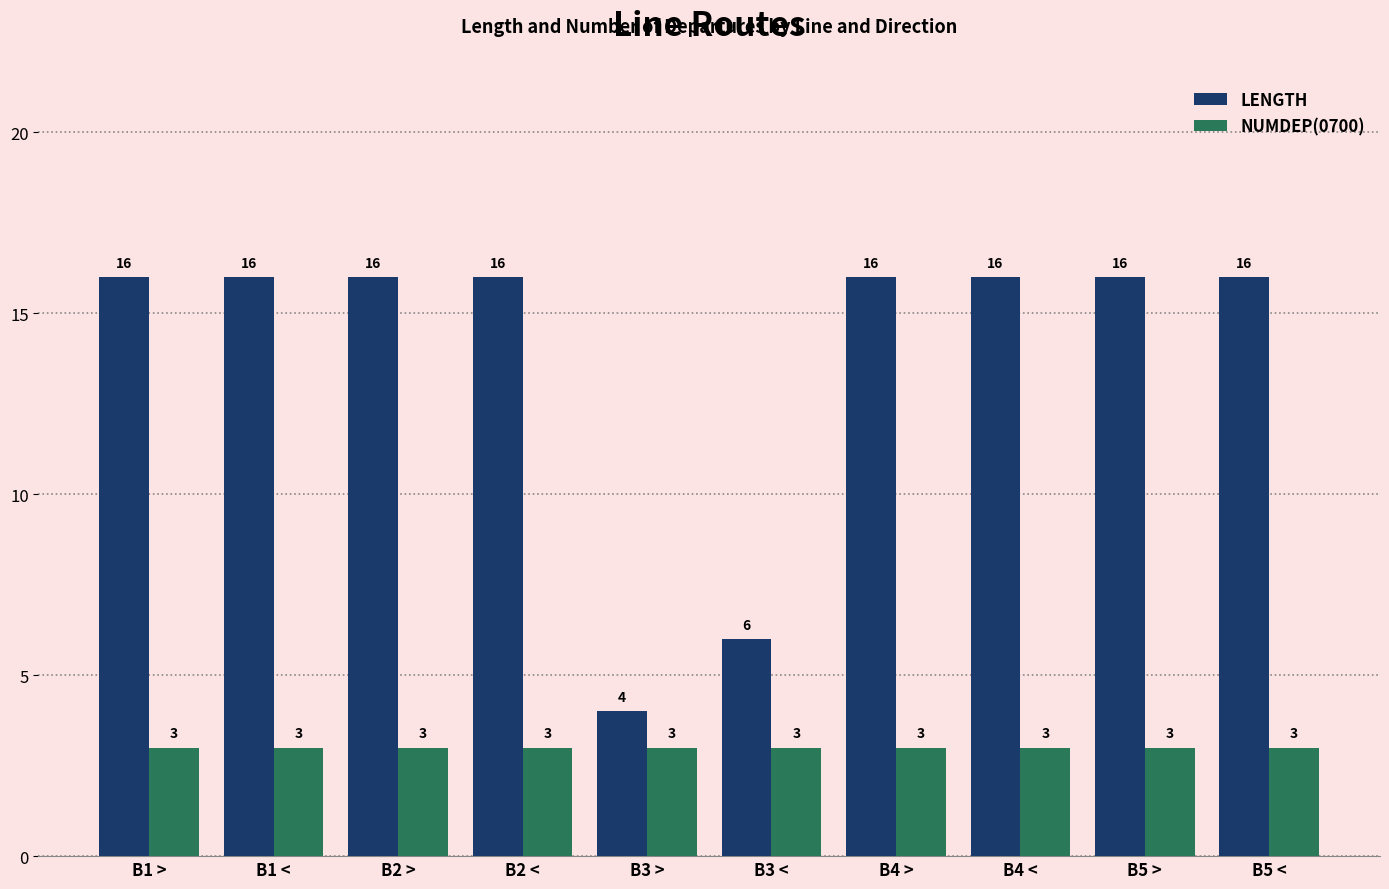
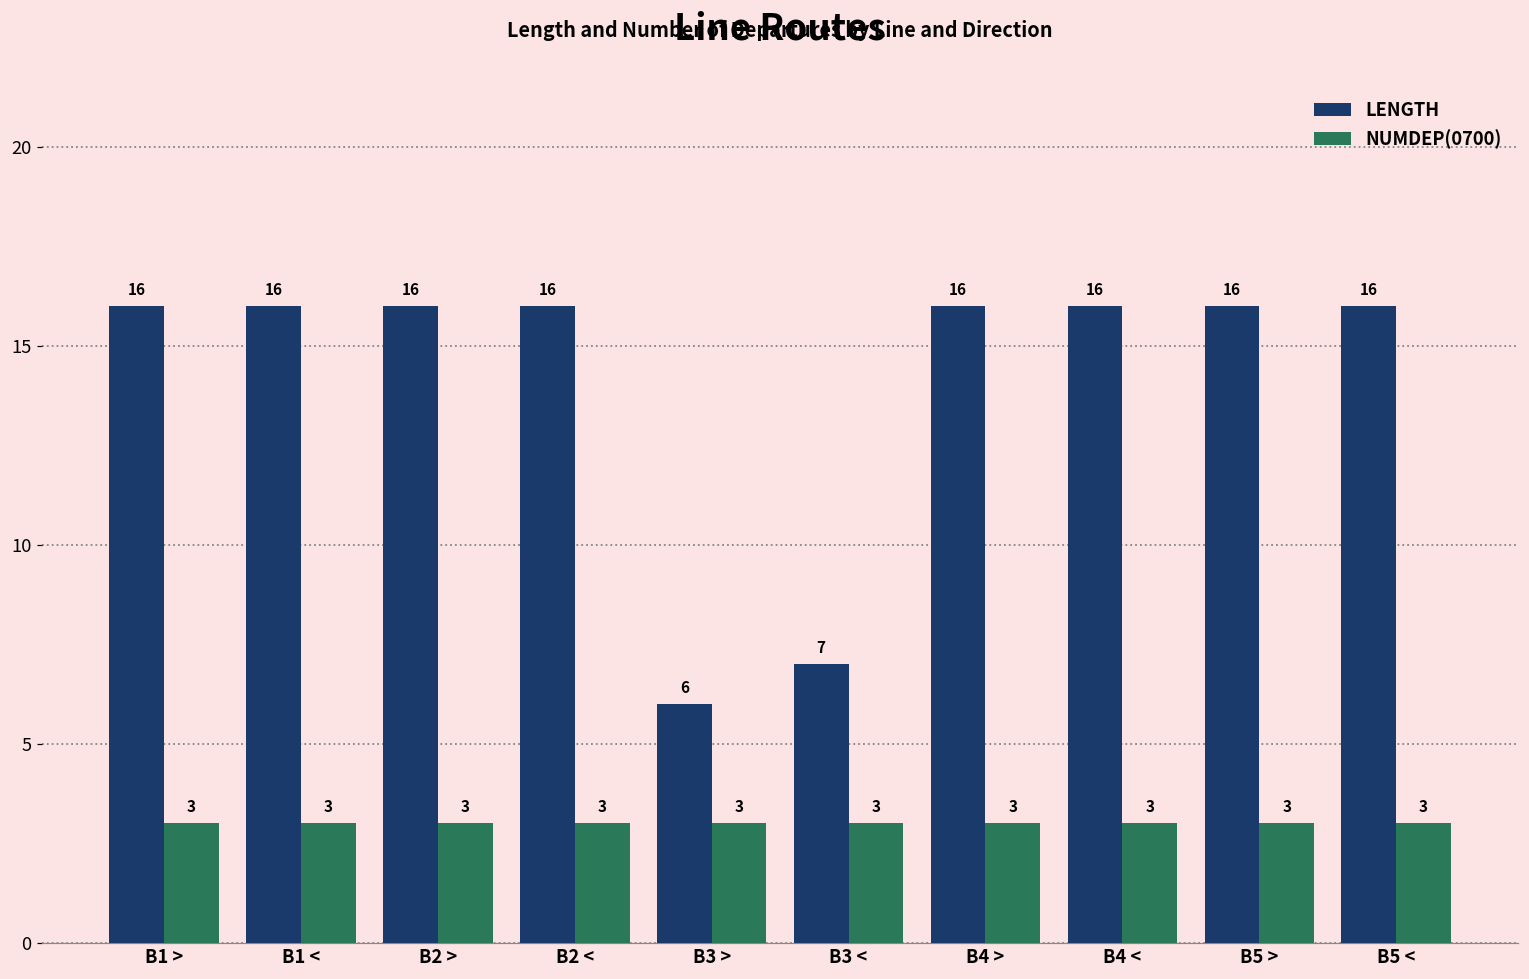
  {
    "LENGTH": {
      "B1 >": 16,
      "B1 <": 16,
      "B2 >": 16,
      "B2 <": 16,
-     "B3 >": 4,
-     "B3 <": 6,
+     "B3 >": 6,
+     "B3 <": 7,
      "B4 >": 16,
      "B4 <": 16,
      "B5 >": 16,
      "B5 <": 16
    },
    "NUMDEP(0700)": {
      "B1 >": 3,
      "B1 <": 3,
      "B2 >": 3,
      "B2 <": 3,
      "B3 >": 3,
      "B3 <": 3,
      "B4 >": 3,
      "B4 <": 3,
      "B5 >": 3,
      "B5 <": 3
    }
  }
